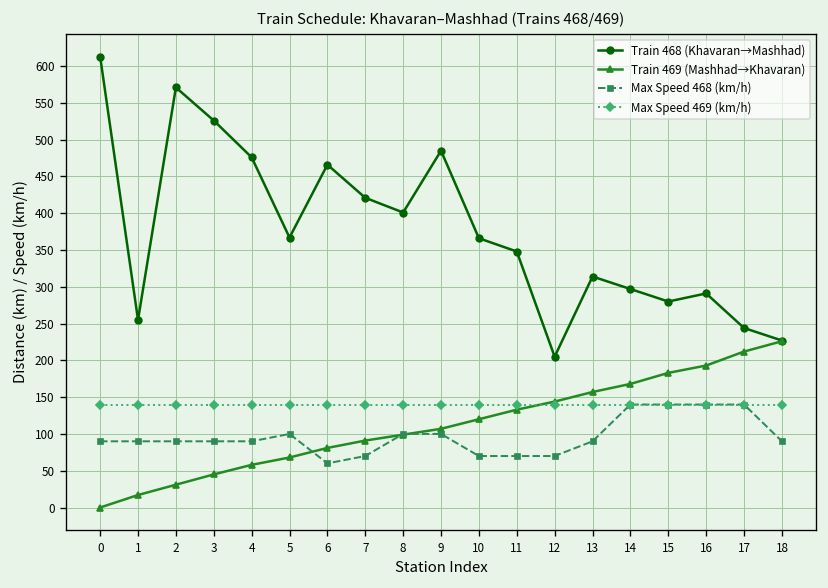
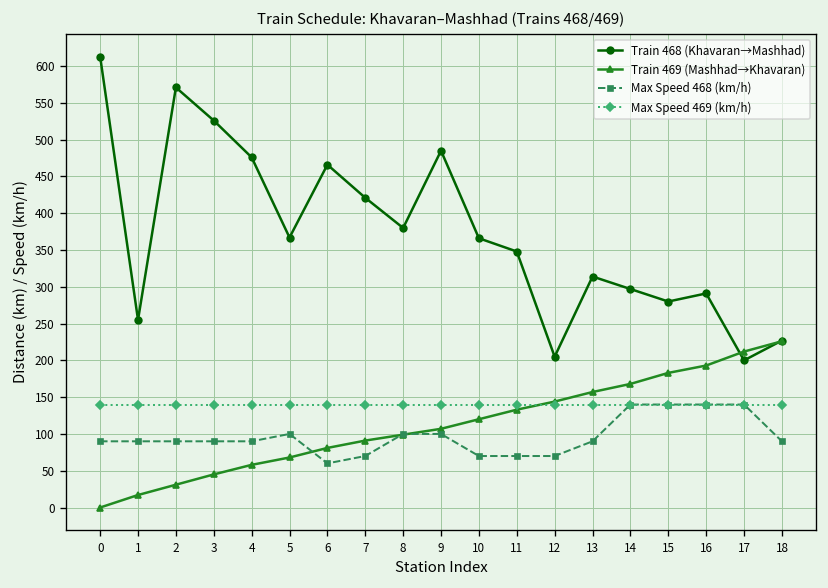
  {
    "Train 468 (Khavaran→Mashhad)": {
      "0": 610,
      "1": 260,
      "2": 570,
      "3": 530,
      "4": 480,
      "5": 370,
      "6": 470,
      "7": 420,
-     "8": 400,
+     "8": 380,
      "9": 490,
      "10": 370,
      "11": 350,
      "12": 210,
      "13": 310,
      "14": 300,
      "15": 280,
      "16": 290,
-     "17": 240
+     "17": 200
    }
  }
